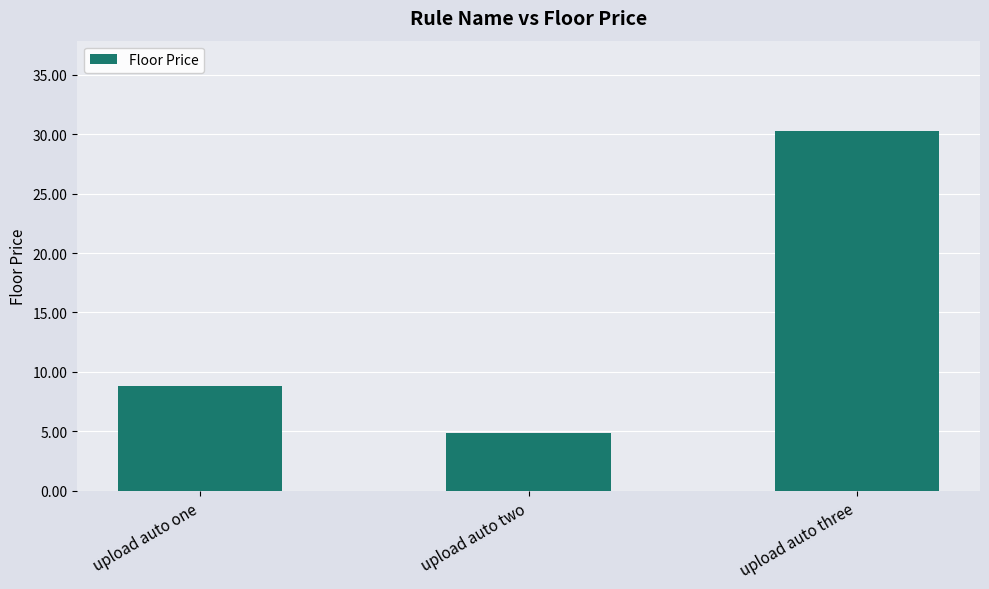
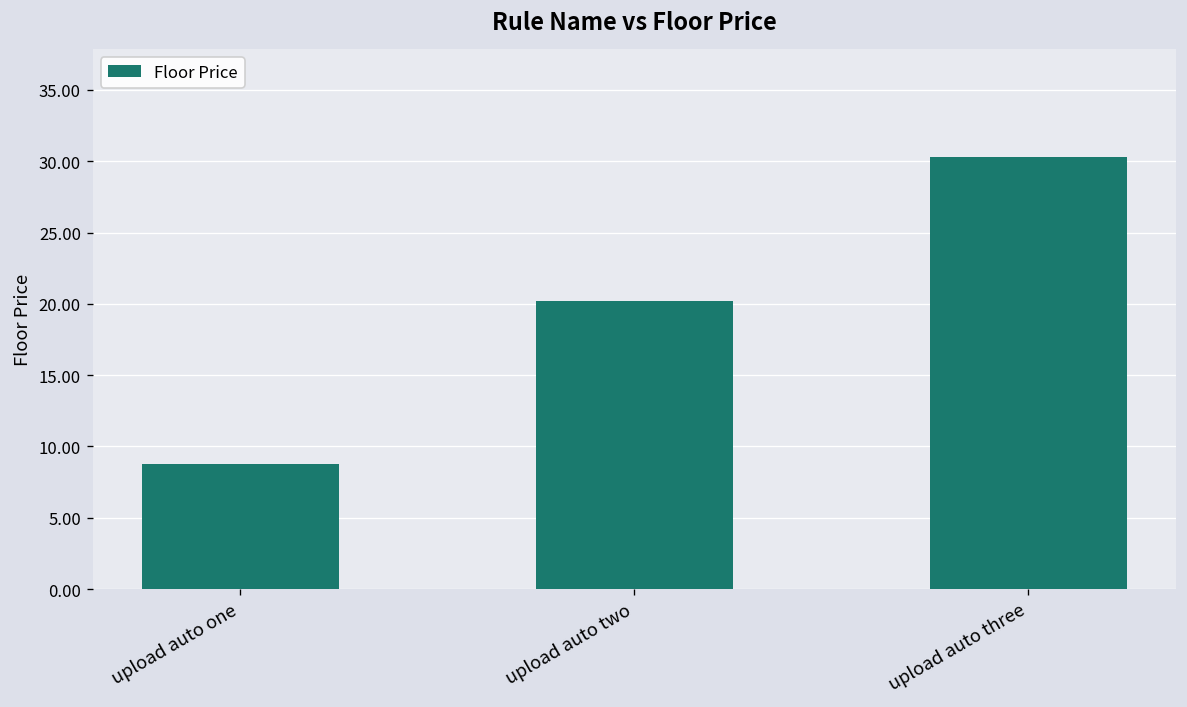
  {
    "upload auto one": 8.8,
-   "upload auto two": 4.9,
+   "upload auto two": 20.2,
    "upload auto three": 30.3
  }
